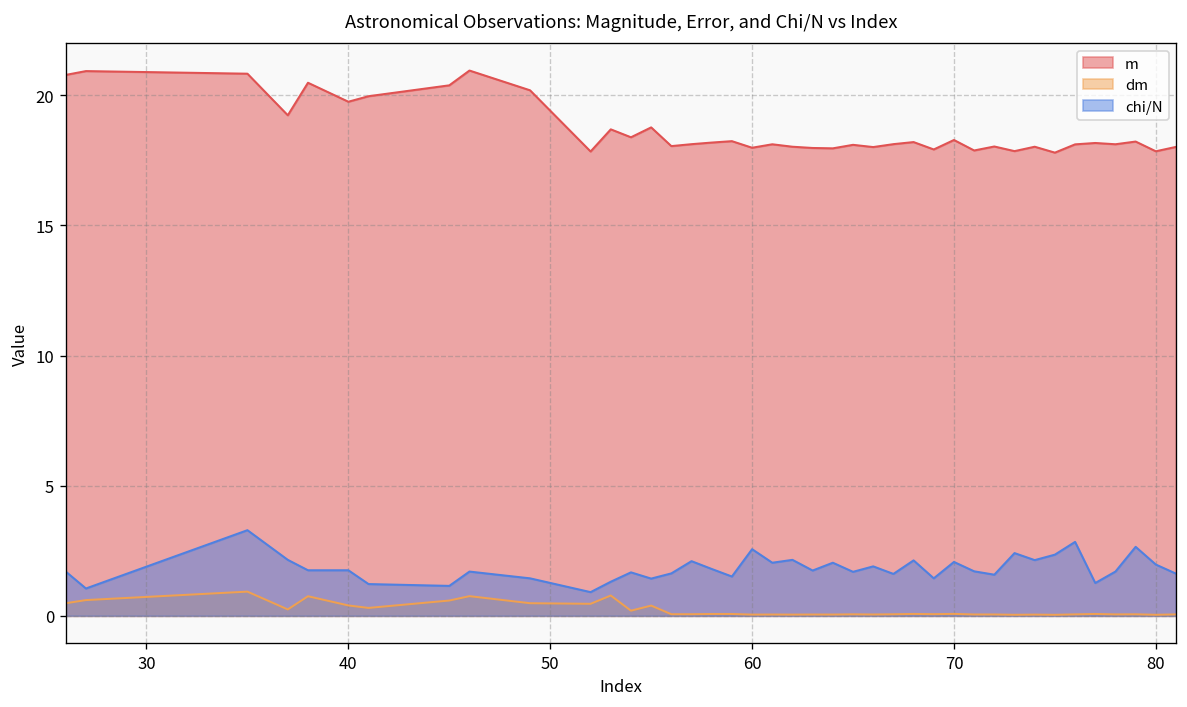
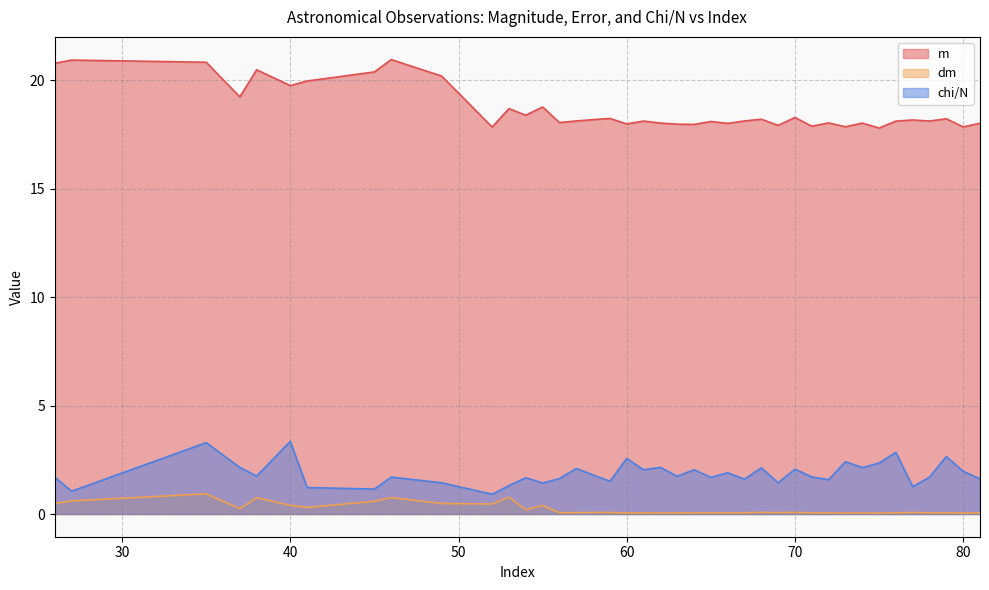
  {
    "chi/N": {
-     "40": 1.8,
+     "40": 3.4,
      "60": 2.6,
      "70": 2.1,
      "80": 2.0
    }
  }
